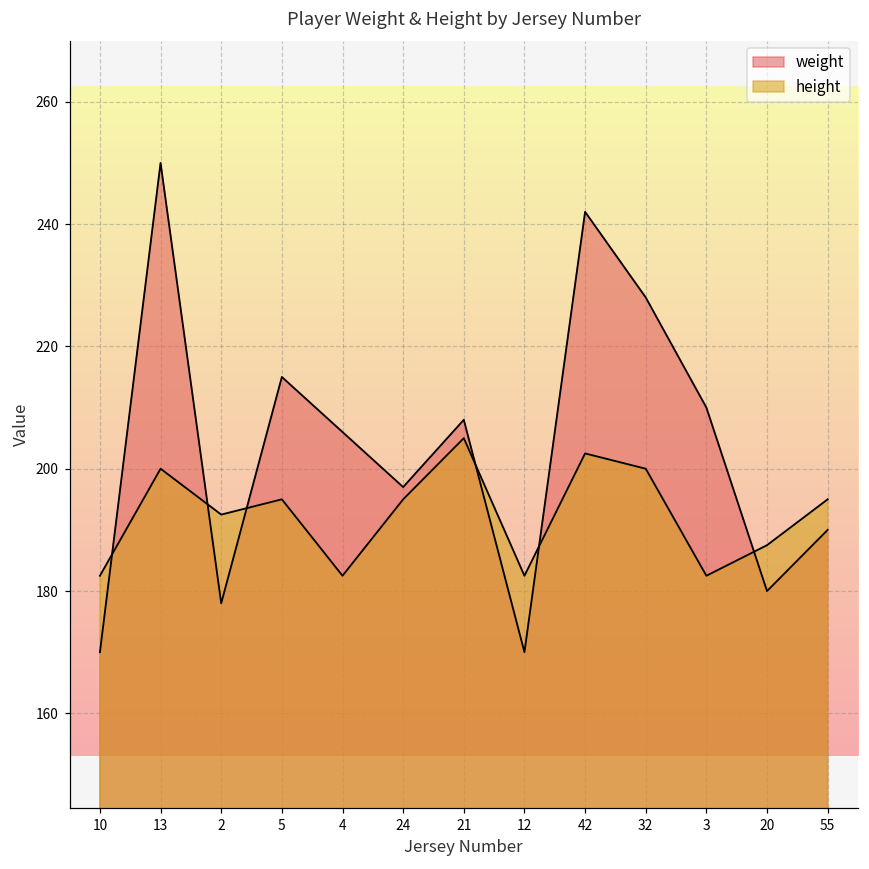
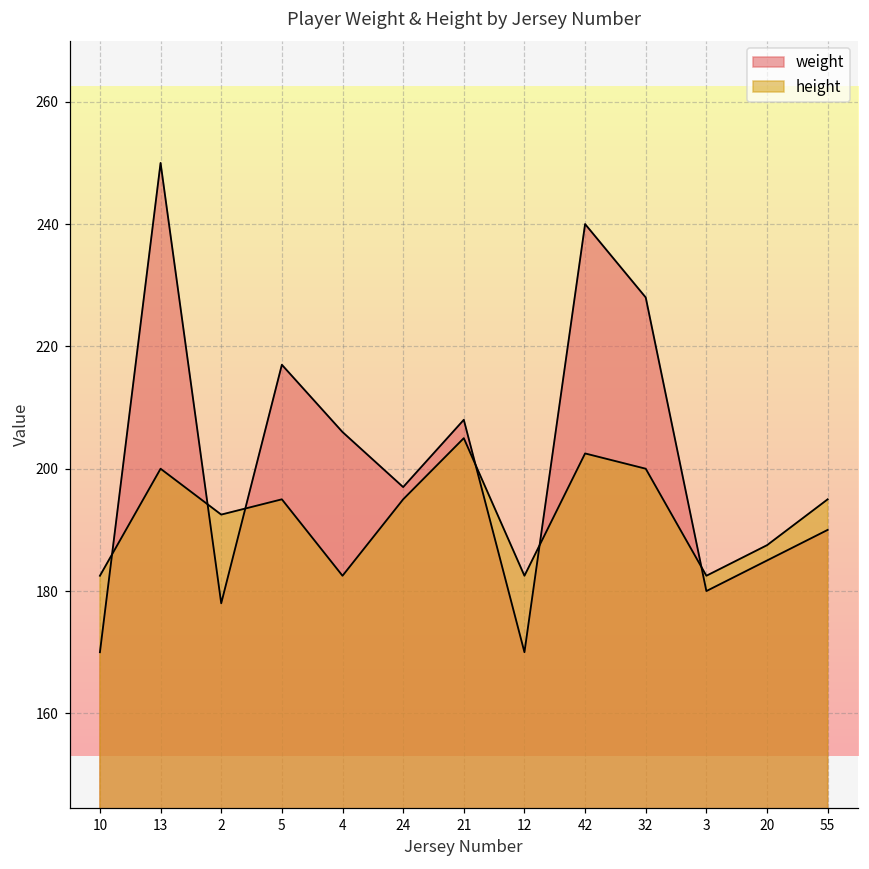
  {
    "weight": {
      "10": 170,
      "13": 250,
      "2": 178,
-     "5": 215,
+     "5": 217,
      "4": 206,
      "24": 197,
      "21": 208,
      "12": 170,
-     "42": 242,
+     "42": 240,
      "32": 228,
-     "3": 210,
-     "20": 180,
+     "3": 180,
+     "20": 185,
      "55": 190
    },
    "height": {
      "10": 183,
      "13": 200,
      "2": 193,
      "5": 195,
      "4": 183,
      "24": 195,
      "21": 205,
      "12": 183,
      "42": 203,
      "32": 200,
      "3": 183,
      "20": 188,
      "55": 195
    }
  }
